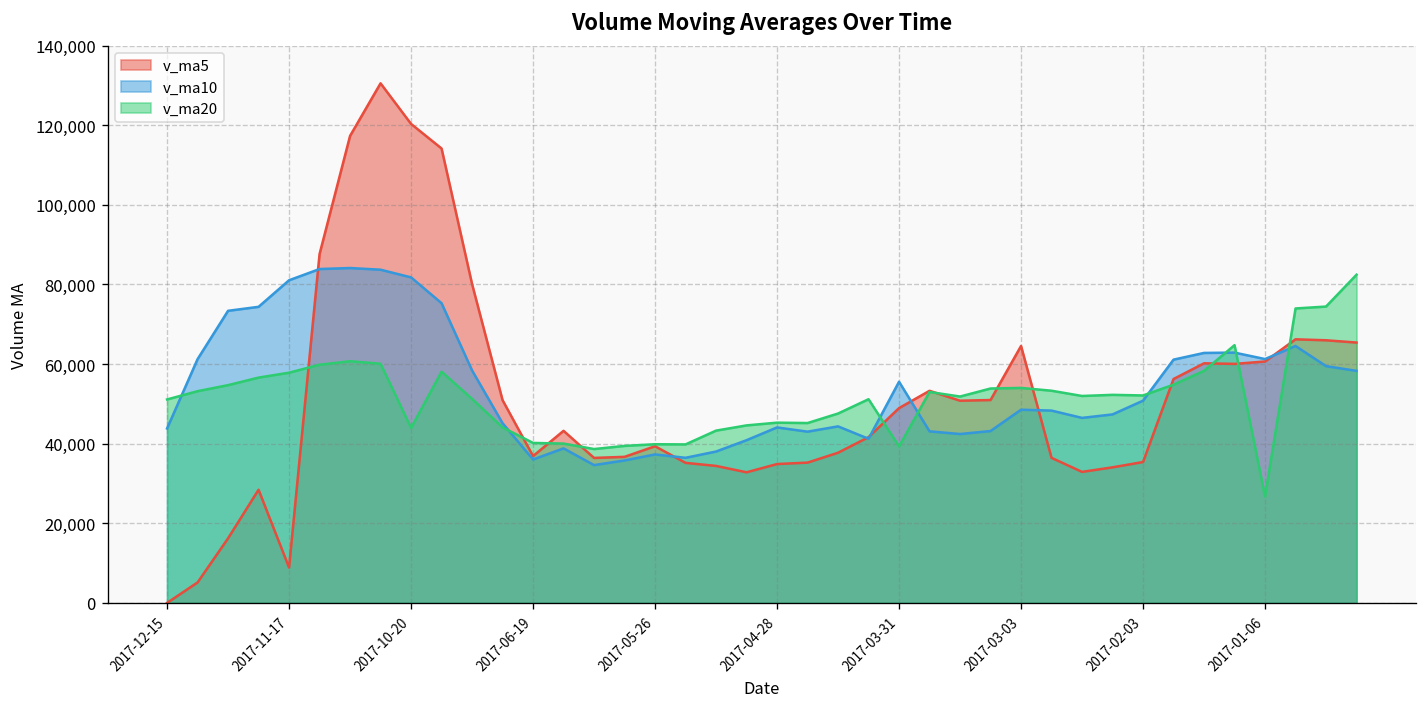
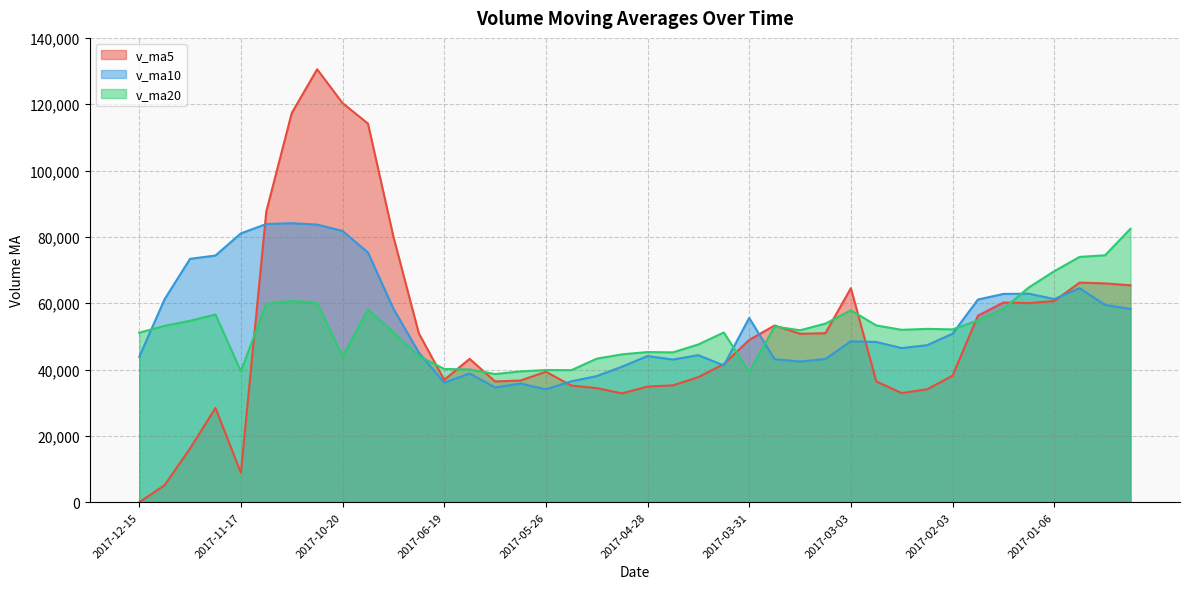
  {
    "v_ma5": {
      "2017-12-15": "0",
      "2017-11-17": "9,000",
      "2017-10-20": "120,000",
      "2017-06-19": "37,000",
      "2017-04-28": "35,000",
      "2017-03-31": "49,000",
      "2017-03-03": "65,000",
-     "2017-02-03": "35,000"
+     "2017-02-03": "38,000"
    },
    "v_ma10": {
      "2017-12-15": "44,000",
      "2017-11-17": "81,000",
      "2017-10-20": "82,000",
      "2017-06-19": "36,000",
-     "2017-05-26": "37,000",
+     "2017-05-26": "34,000",
      "2017-04-28": "44,000",
      "2017-03-31": "56,000",
      "2017-03-03": "49,000",
      "2017-02-03": "51,000"
    },
    "v_ma20": {
      "2017-12-15": "51,000",
-     "2017-11-17": "58,000",
+     "2017-11-17": "39,000",
      "2017-10-20": "44,000",
      "2017-06-19": "40,000",
      "2017-04-28": "45,000",
      "2017-03-31": "39,000",
-     "2017-03-03": "54,000",
+     "2017-03-03": "58,000",
      "2017-02-03": "52,000",
-     "2017-01-06": "27,000"
+     "2017-01-06": "70,000"
    }
  }
